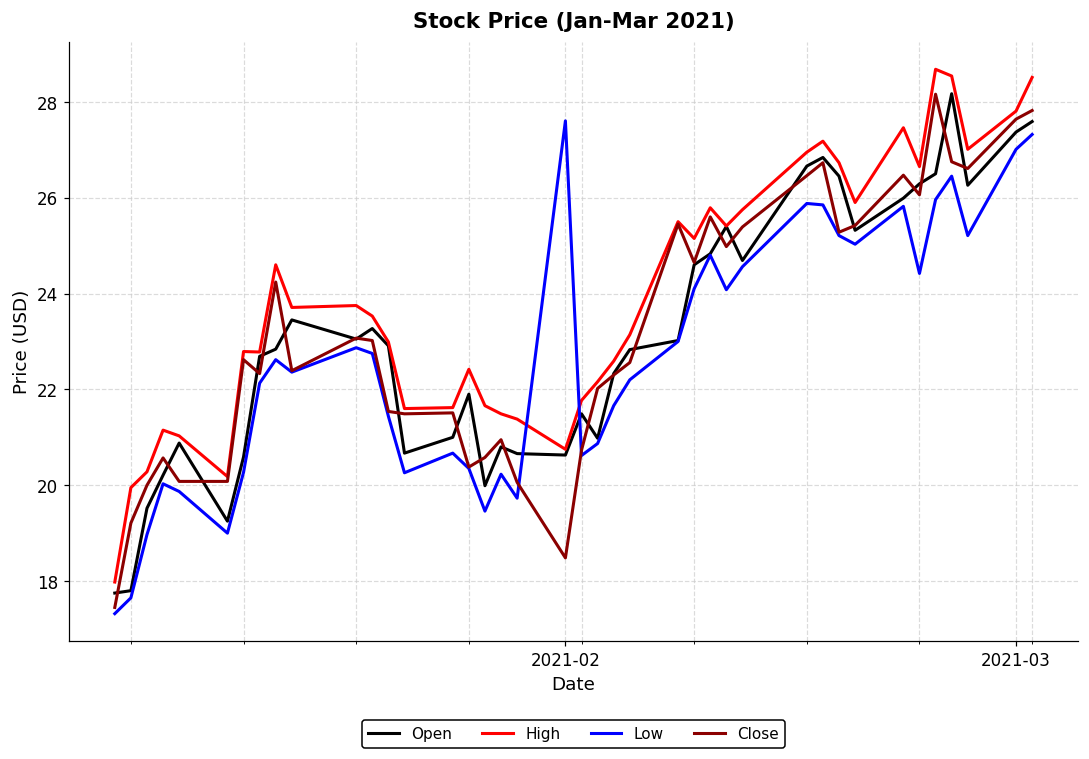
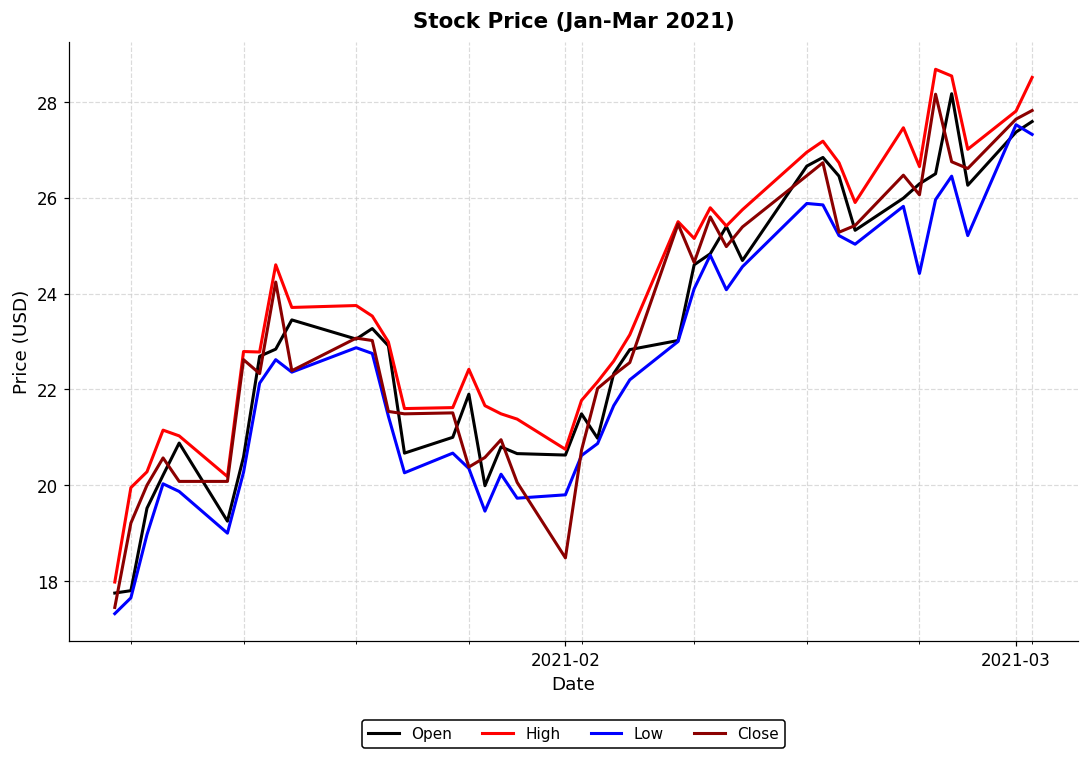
  {
    "Open": {
      "2021-02": 20.6,
      "2021-03": 27.4
    },
    "High": {
      "2021-02": 20.8,
      "2021-03": 27.8
    },
    "Low": {
-     "2021-02": 27.6,
-     "2021-03": 27.0
+     "2021-02": 19.8,
+     "2021-03": 27.5
    },
    "Close": {
      "2021-02": 18.5,
      "2021-03": 27.6
    }
  }
